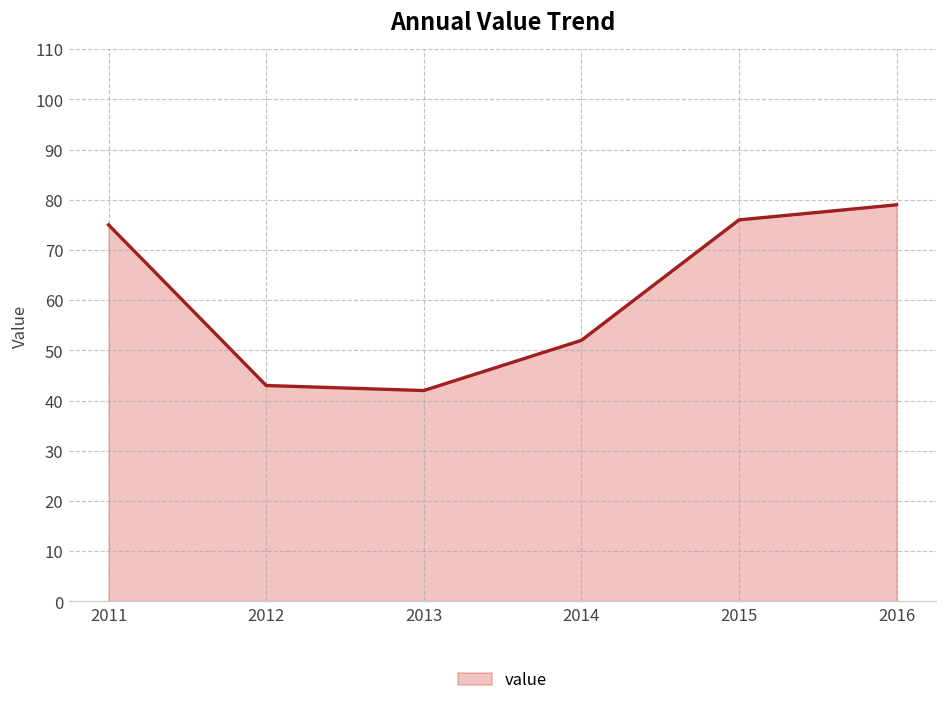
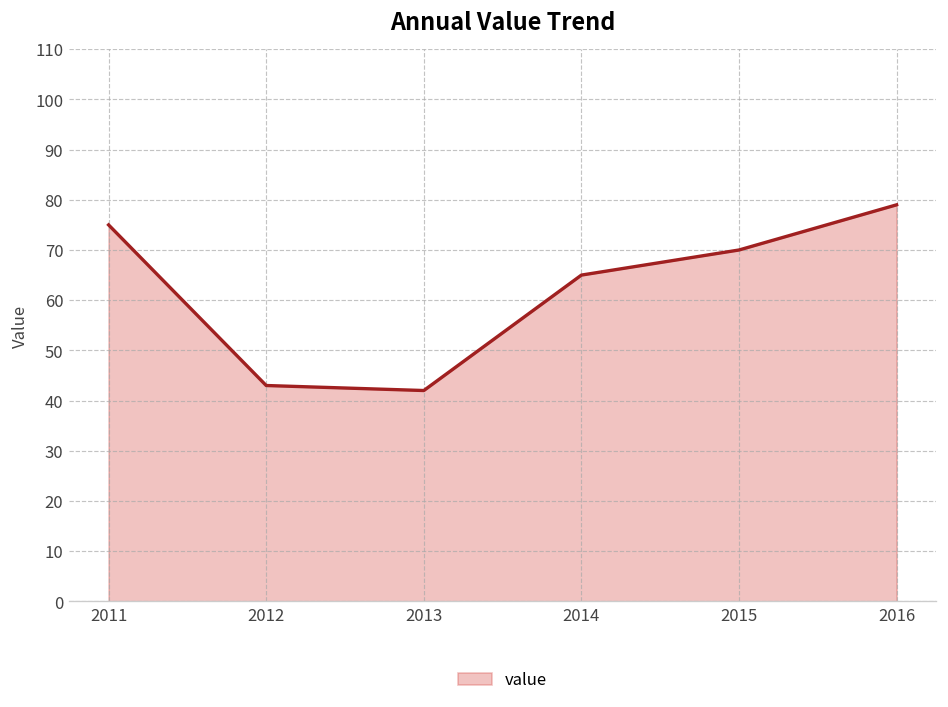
  {
    "2011": 75,
    "2012": 43,
    "2013": 42,
-   "2014": 52,
-   "2015": 76,
+   "2014": 65,
+   "2015": 70,
    "2016": 79
  }
